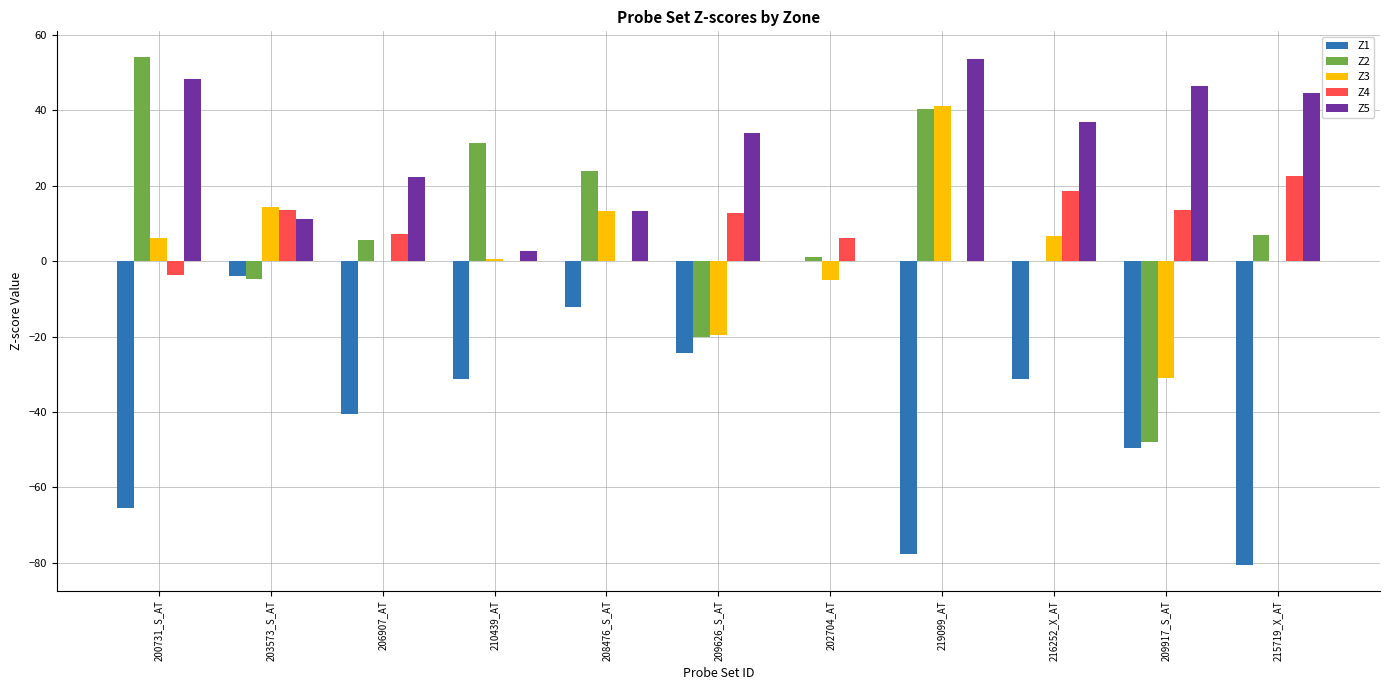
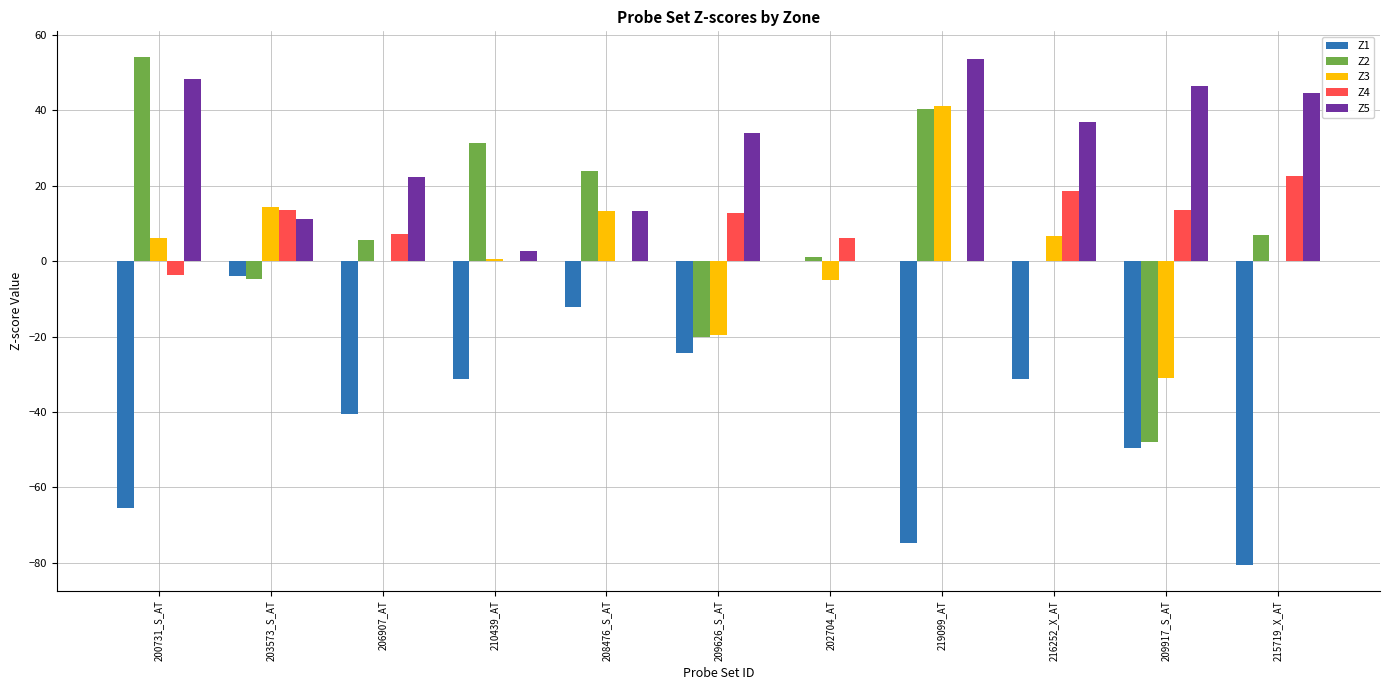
  {
    "Z1": {
      "200731_S_AT": -66,
      "203573_S_AT": -4,
      "206907_AT": -41,
      "210439_AT": -31,
      "208476_S_AT": -12,
      "209626_S_AT": -24,
      "202704_AT": 0,
-     "219099_AT": -78,
+     "219099_AT": -75,
      "216252_X_AT": -31,
      "209917_S_AT": -49,
      "215719_X_AT": -81
    },
    "Z2": {
      "200731_S_AT": 54,
      "203573_S_AT": -5,
      "206907_AT": 6,
      "210439_AT": 31,
      "208476_S_AT": 24,
      "209626_S_AT": -20,
      "202704_AT": 1,
      "219099_AT": 40,
      "216252_X_AT": 0,
      "209917_S_AT": -48,
      "215719_X_AT": 7
    },
    "Z3": {
      "200731_S_AT": 6,
      "203573_S_AT": 14,
      "206907_AT": 0,
      "208476_S_AT": 13,
      "209626_S_AT": -20,
      "202704_AT": -5,
      "219099_AT": 41,
      "216252_X_AT": 7,
      "209917_S_AT": -31,
      "215719_X_AT": 0
    },
    "Z4": {
      "200731_S_AT": -4,
      "203573_S_AT": 14,
      "206907_AT": 7,
      "210439_AT": 0,
      "208476_S_AT": 0,
      "209626_S_AT": 13,
      "202704_AT": 6,
      "219099_AT": 0,
      "216252_X_AT": 19,
      "209917_S_AT": 14,
      "215719_X_AT": 22
    },
    "Z5": {
      "200731_S_AT": 48,
      "203573_S_AT": 11,
      "206907_AT": 22,
      "210439_AT": 3,
      "208476_S_AT": 13,
      "209626_S_AT": 34,
      "202704_AT": 0,
      "219099_AT": 53,
      "216252_X_AT": 37,
      "209917_S_AT": 46,
      "215719_X_AT": 45
    }
  }
